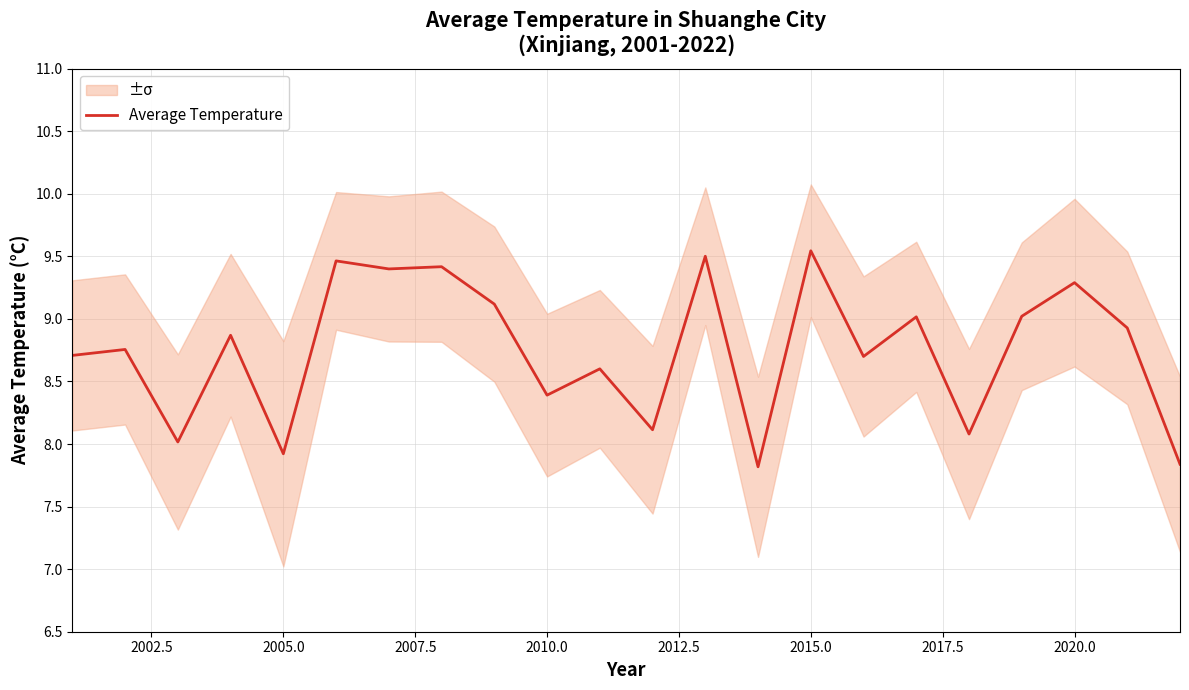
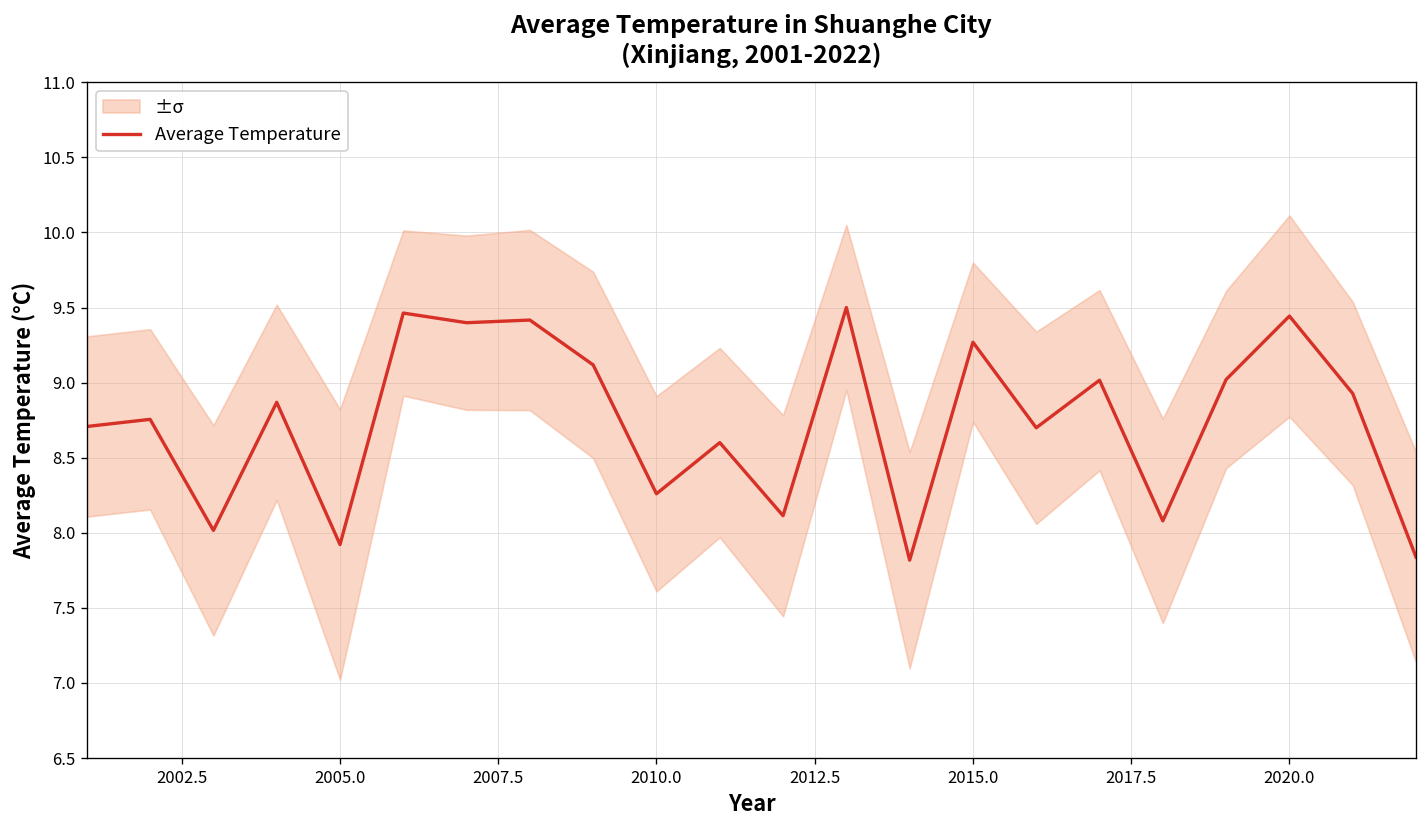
  {
    "Average Temperature": {
      "2005.0": 7.92,
-     "2010.0": 8.39,
-     "2015.0": 9.54,
-     "2020.0": 9.29
+     "2010.0": 8.26,
+     "2015.0": 9.27,
+     "2020.0": 9.44
    }
  }
